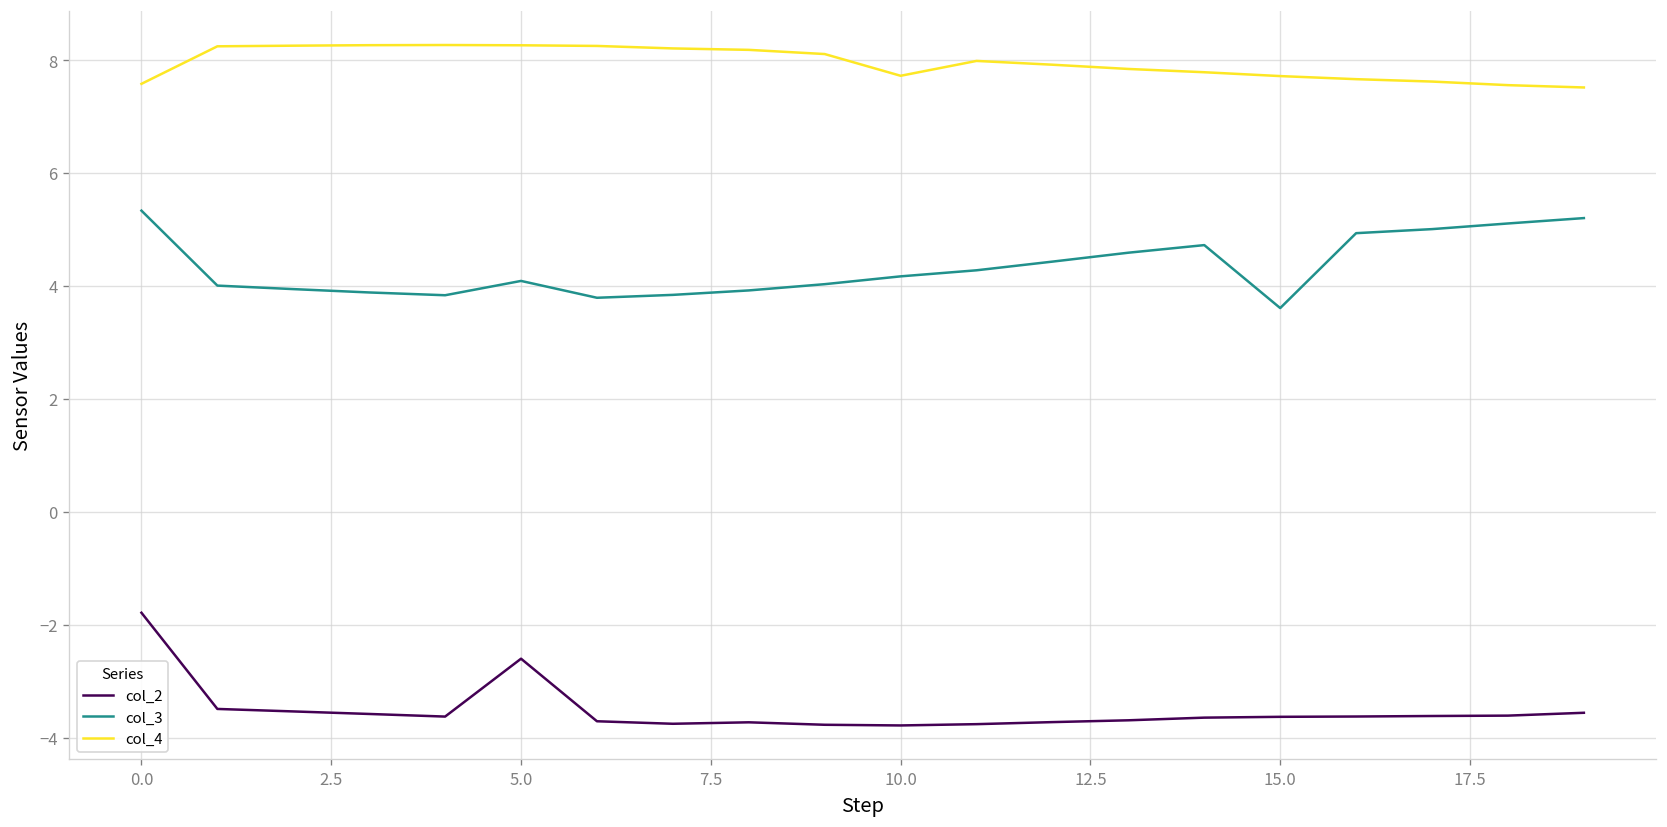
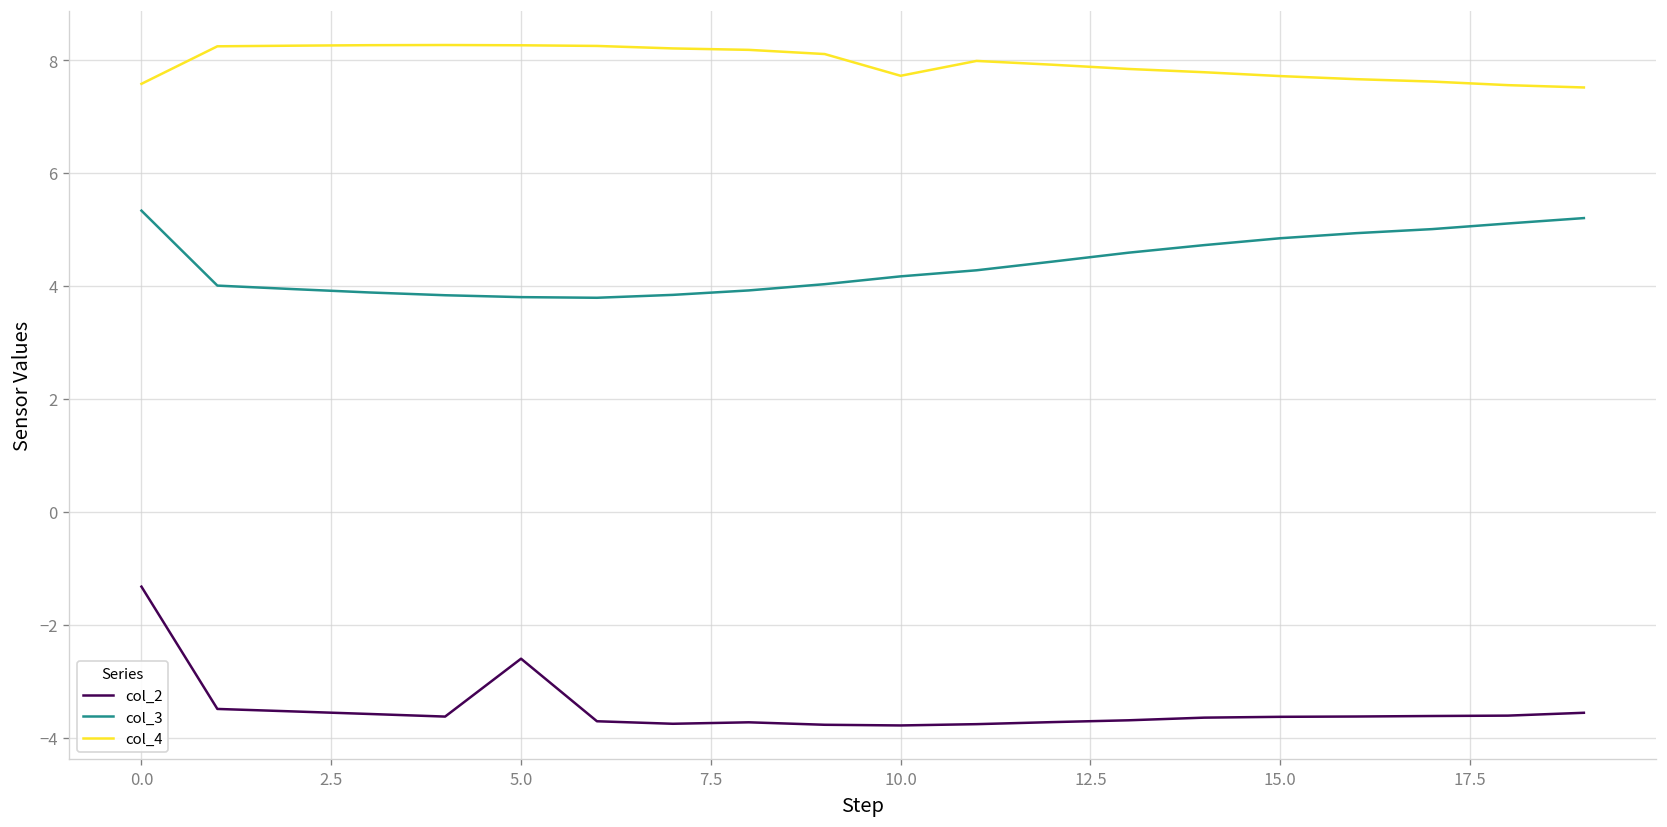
  {
    "col_2": {
-     "0.0": -1.8,
+     "0.0": -1.3,
      "5.0": -2.6,
      "10.0": -3.8,
      "15.0": -3.6
    },
    "col_3": {
      "0.0": 5.3,
-     "5.0": 4.1,
+     "5.0": 3.8,
      "10.0": 4.2,
-     "15.0": 3.6
+     "15.0": 4.8
    },
    "col_4": {
      "0.0": 7.6,
      "5.0": 8.3,
      "10.0": 7.7,
      "15.0": 7.7
    }
  }
